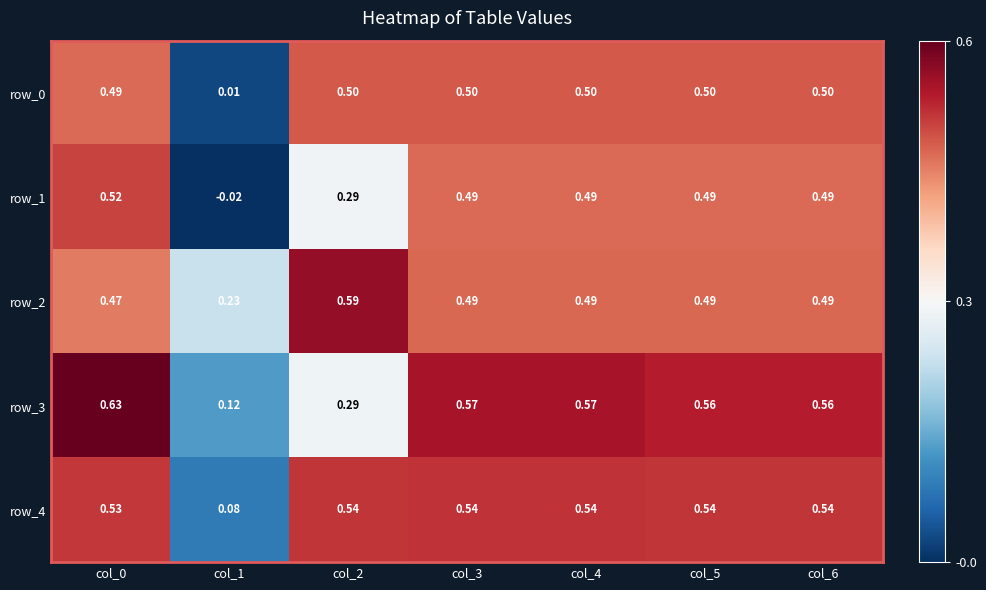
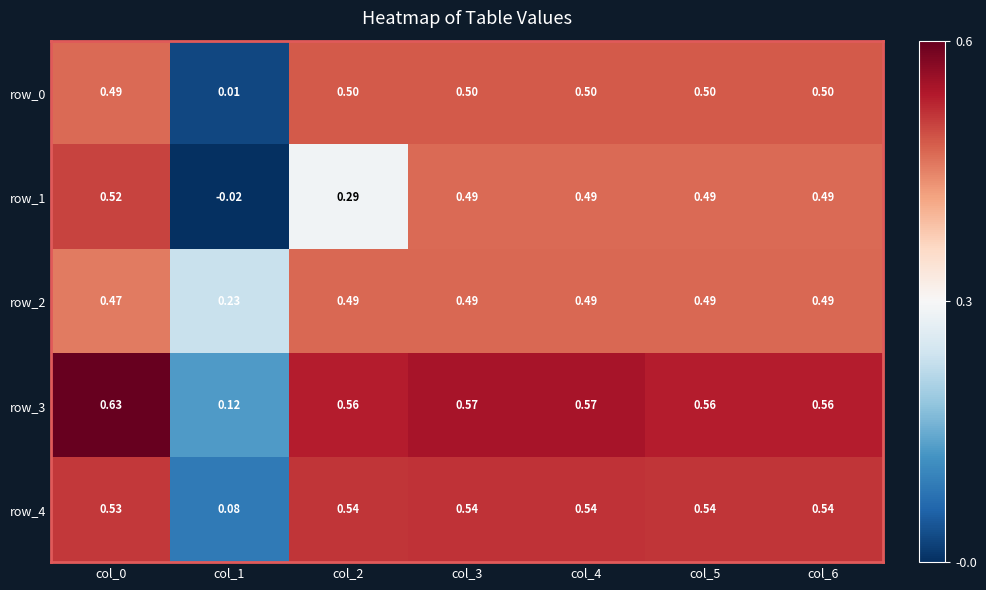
  {
    "row_0": {
      "col_0": 0.49,
      "col_1": 0.01,
      "col_2": 0.50,
      "col_3": 0.50,
      "col_4": 0.50,
      "col_5": 0.50,
      "col_6": 0.50
    },
    "row_1": {
      "col_0": 0.52,
      "col_1": -0.02,
      "col_2": 0.29,
      "col_3": 0.49,
      "col_4": 0.49,
      "col_5": 0.49,
      "col_6": 0.49
    },
    "row_2": {
      "col_0": 0.47,
      "col_1": 0.23,
-     "col_2": 0.59,
+     "col_2": 0.49,
      "col_3": 0.49,
      "col_4": 0.49,
      "col_5": 0.49,
      "col_6": 0.49
    },
    "row_3": {
      "col_0": 0.63,
      "col_1": 0.12,
-     "col_2": 0.29,
+     "col_2": 0.56,
      "col_3": 0.57,
      "col_4": 0.57,
      "col_5": 0.56,
      "col_6": 0.56
    },
    "row_4": {
      "col_0": 0.53,
      "col_1": 0.08,
      "col_2": 0.54,
      "col_3": 0.54,
      "col_4": 0.54,
      "col_5": 0.54,
      "col_6": 0.54
    }
  }
